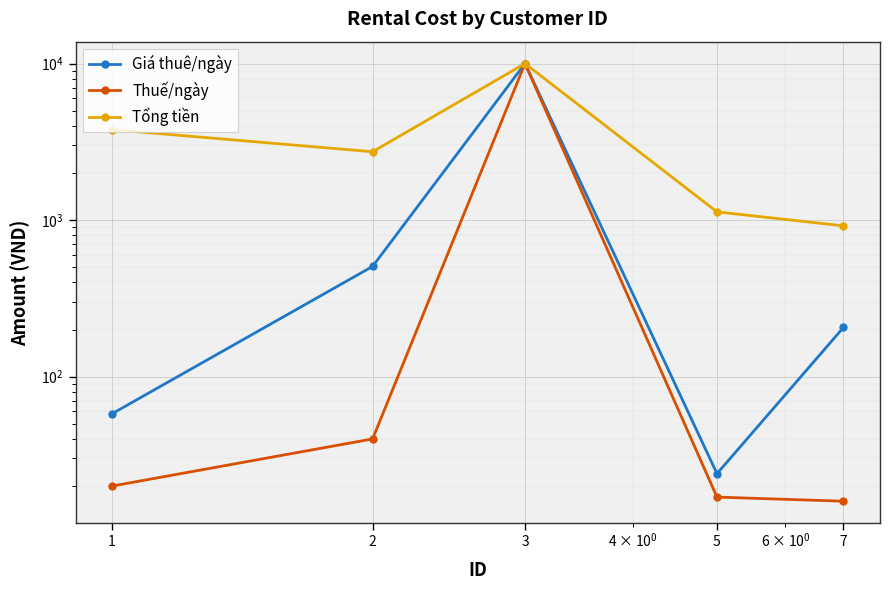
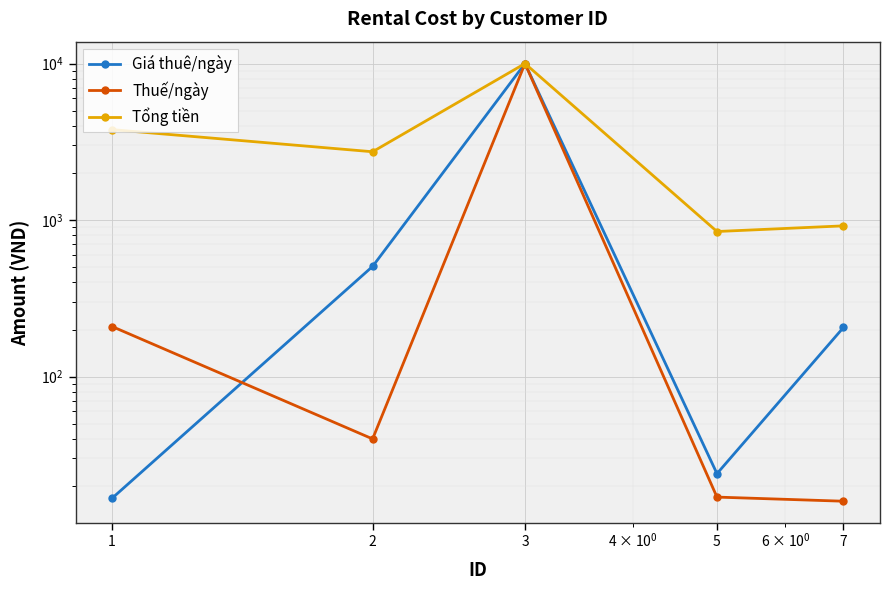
  {
    "Giá thuê/ngày": {
-     "1": 58,
+     "1": 17,
      "2": 510,
      "5": 24,
      "7": 210
    },
    "Thuế/ngày": {
-     "1": 20,
+     "1": 210,
      "2": 40,
      "5": 17,
      "7": 16
    },
    "Tổng tiền": {
      "2": 2700,
-     "5": 1100,
+     "5": 800,
      "7": 900
    }
  }
